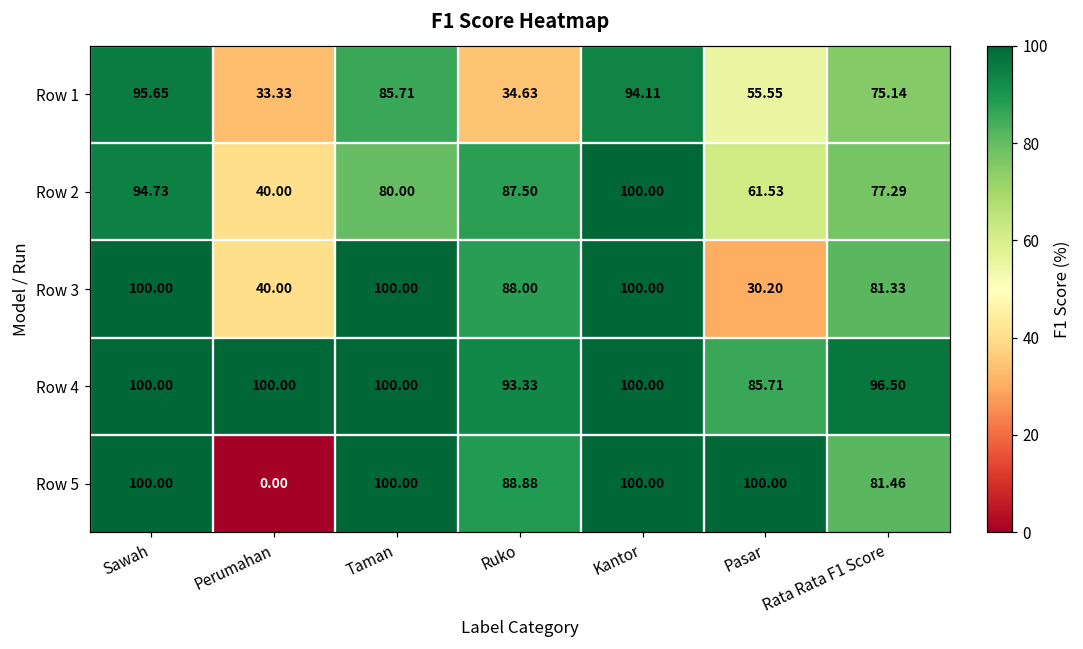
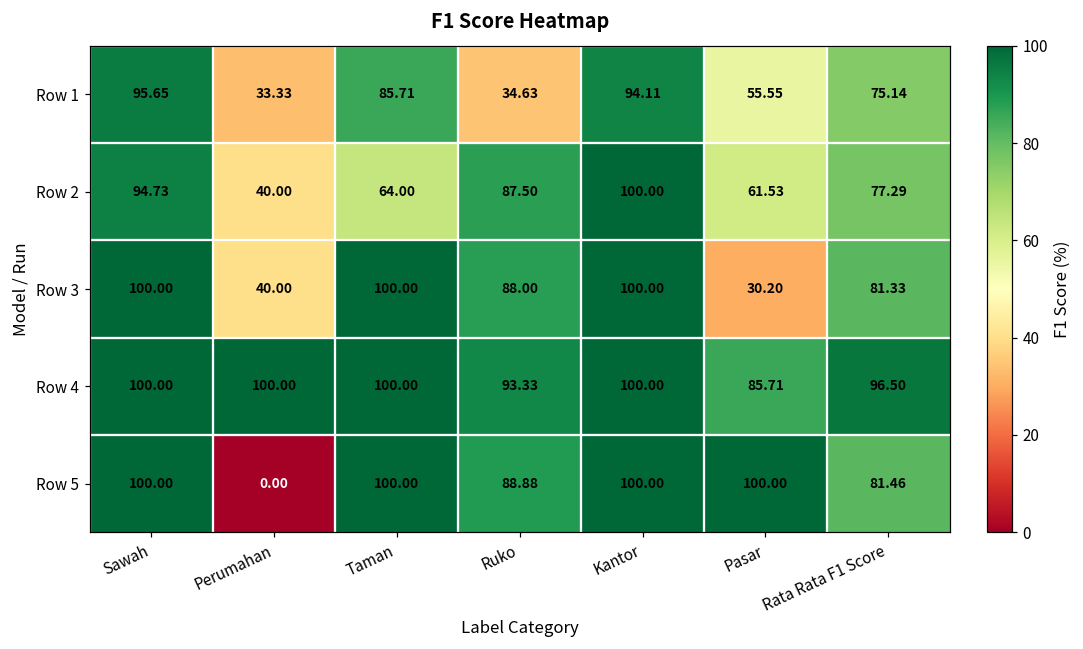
  {
    "Row 1": {
      "Sawah": 95.65,
      "Perumahan": 33.33,
      "Taman": 85.71,
      "Ruko": 34.63,
      "Kantor": 94.11,
      "Pasar": 55.55,
      "Rata Rata F1 Score": 75.14
    },
    "Row 2": {
      "Sawah": 94.73,
      "Perumahan": 40.00,
-     "Taman": 80.00,
+     "Taman": 64.00,
      "Ruko": 87.50,
      "Kantor": 100.00,
      "Pasar": 61.53,
      "Rata Rata F1 Score": 77.29
    },
    "Row 3": {
      "Sawah": 100.00,
      "Perumahan": 40.00,
      "Taman": 100.00,
      "Ruko": 88.00,
      "Kantor": 100.00,
      "Pasar": 30.20,
      "Rata Rata F1 Score": 81.33
    },
    "Row 4": {
      "Sawah": 100.00,
      "Perumahan": 100.00,
      "Taman": 100.00,
      "Ruko": 93.33,
      "Kantor": 100.00,
      "Pasar": 85.71,
      "Rata Rata F1 Score": 96.50
    },
    "Row 5": {
      "Sawah": 100.00,
      "Perumahan": 0.00,
      "Taman": 100.00,
      "Ruko": 88.88,
      "Kantor": 100.00,
      "Pasar": 100.00,
      "Rata Rata F1 Score": 81.46
    }
  }
